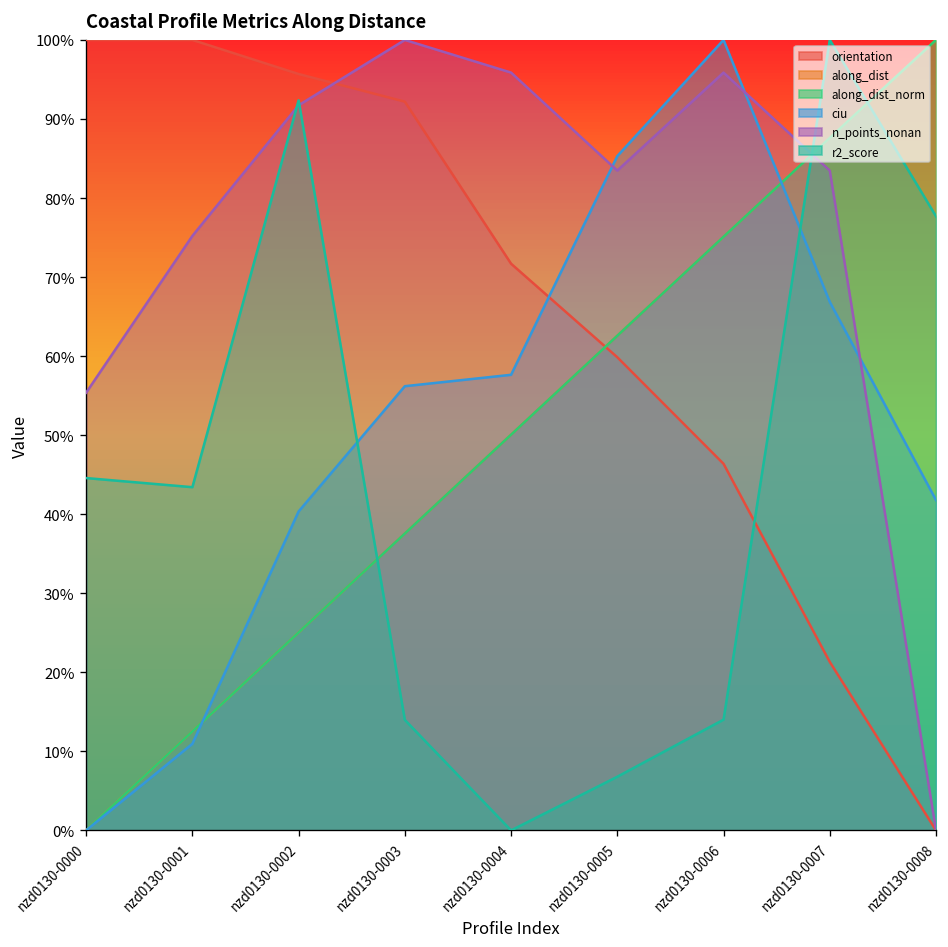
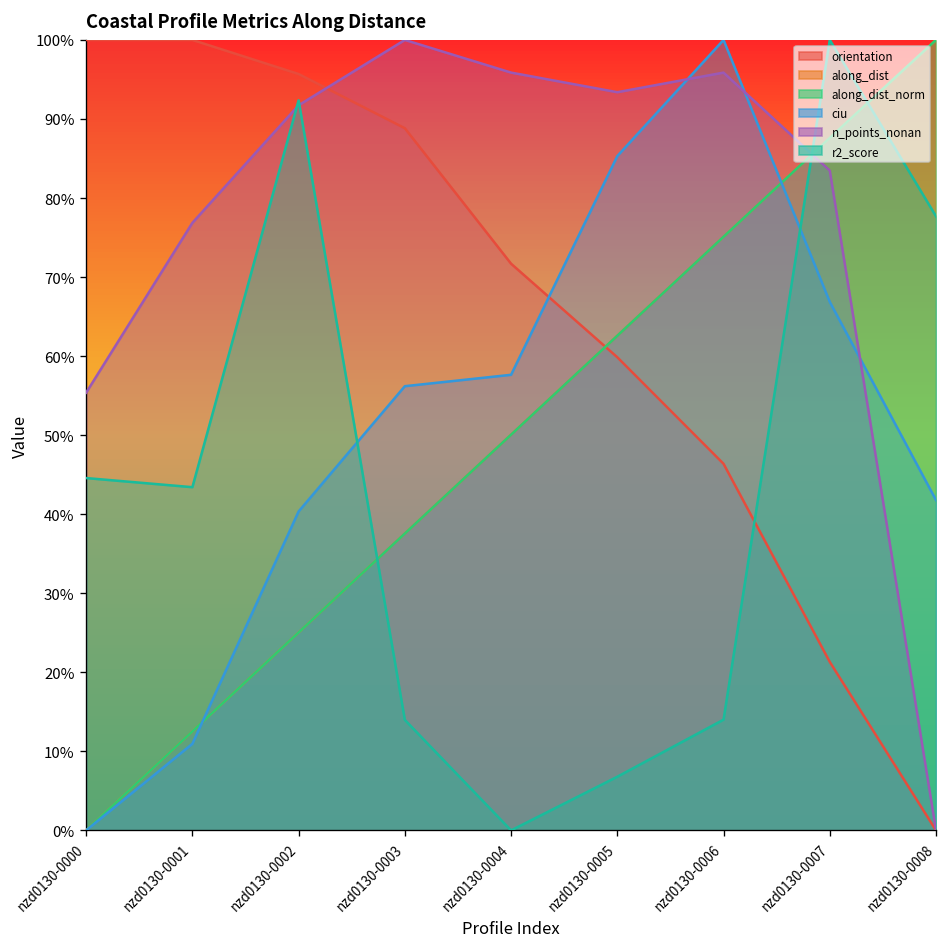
  {
    "orientation": {
      "nzd0130-0000": "100%",
      "nzd0130-0001": "100%",
      "nzd0130-0002": "96%",
-     "nzd0130-0003": "92%",
+     "nzd0130-0003": "89%",
      "nzd0130-0004": "72%",
      "nzd0130-0005": "60%",
      "nzd0130-0006": "46%",
      "nzd0130-0007": "21%"
    },
    "n_points_nonan": {
      "nzd0130-0000": "55%",
-     "nzd0130-0001": "75%",
+     "nzd0130-0001": "77%",
      "nzd0130-0002": "92%",
      "nzd0130-0003": "100%",
      "nzd0130-0004": "96%",
-     "nzd0130-0005": "83%",
+     "nzd0130-0005": "93%",
      "nzd0130-0006": "96%",
      "nzd0130-0007": "83%"
    }
  }
